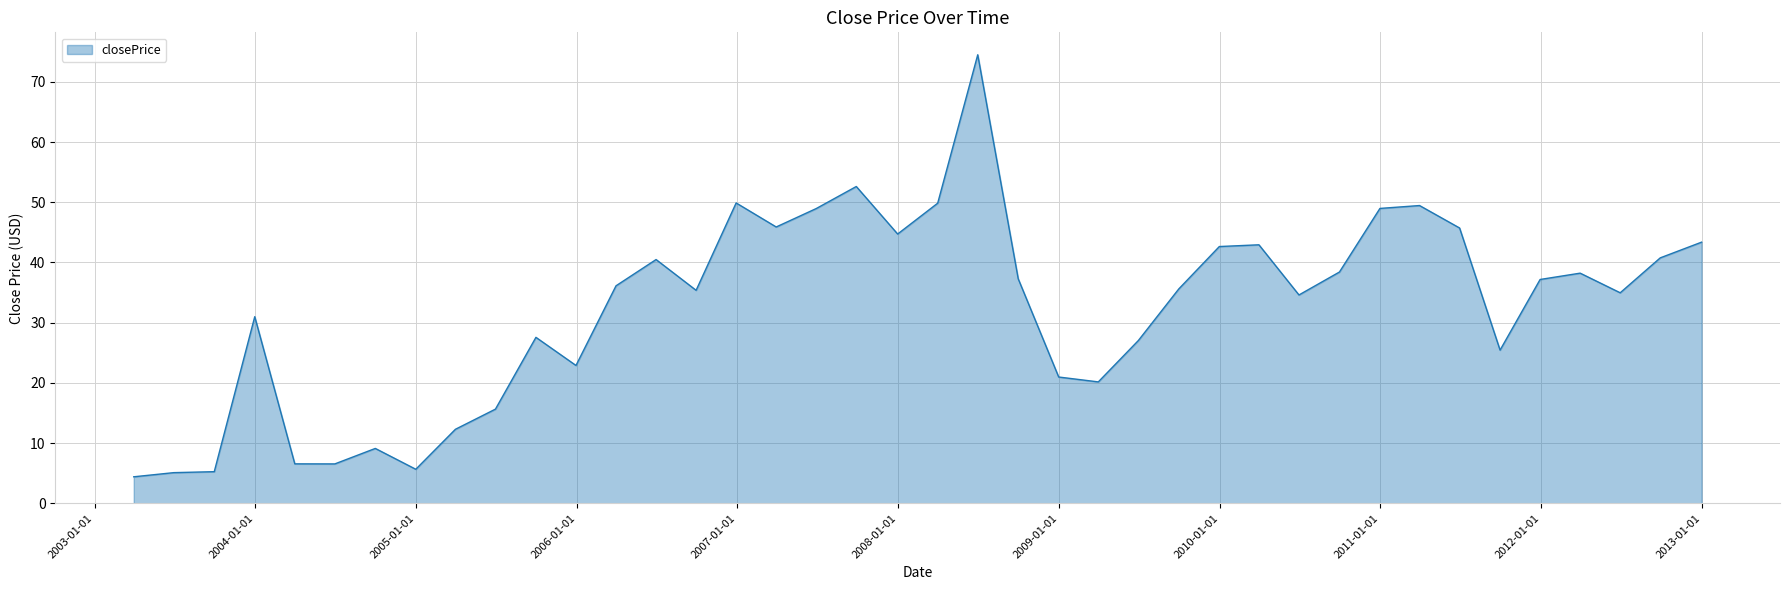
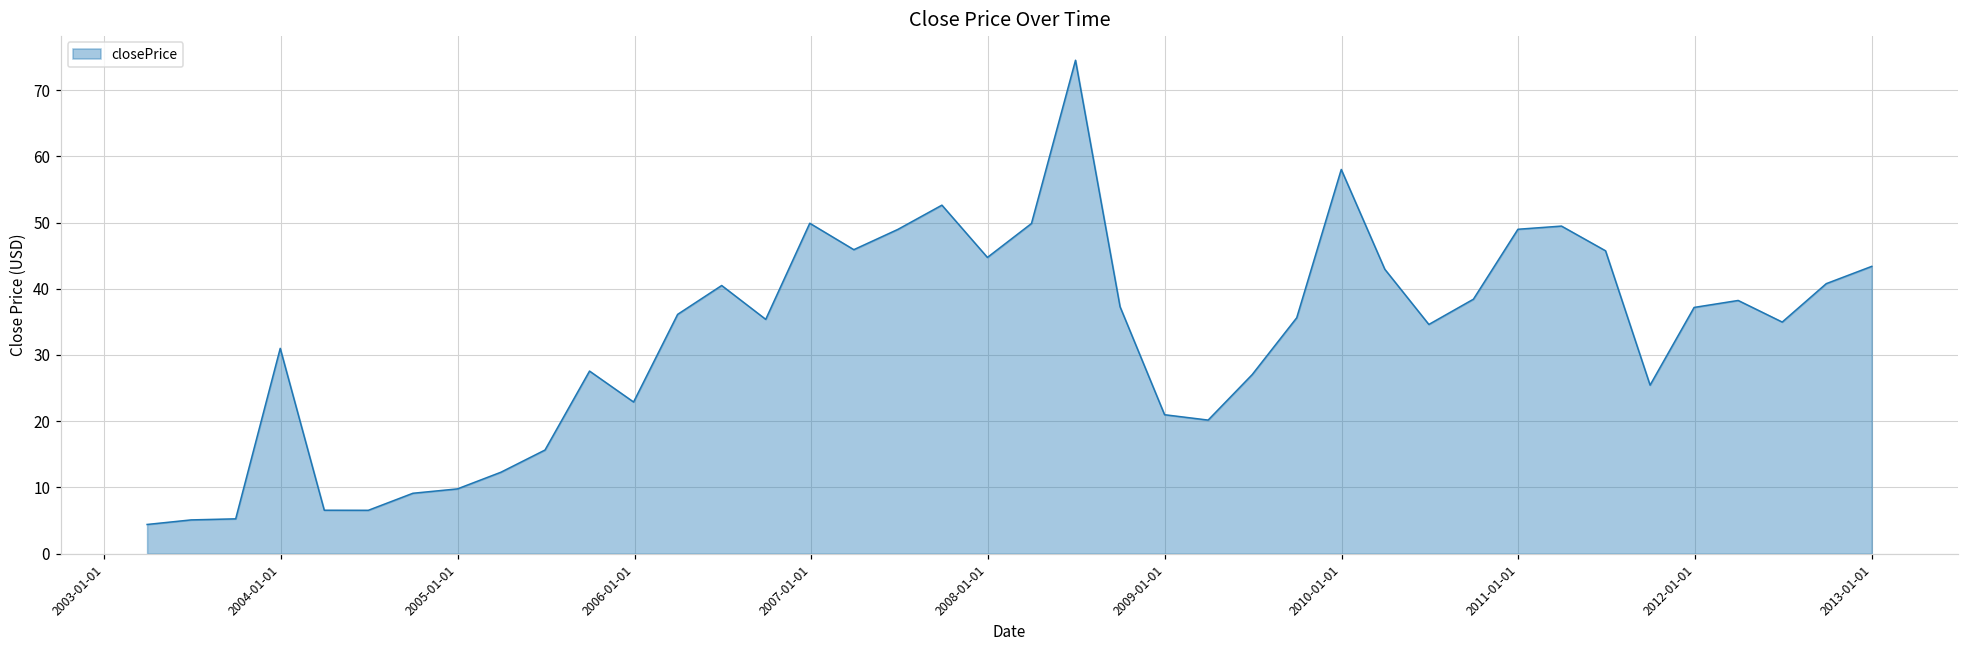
  {
    "2004-01-01": 31,
-   "2005-01-01": 6,
+   "2005-01-01": 10,
    "2008-01-01": 45,
    "2009-01-01": 21,
-   "2010-01-01": 43,
+   "2010-01-01": 58,
    "2011-01-01": 49,
    "2013-01-01": 43
  }
